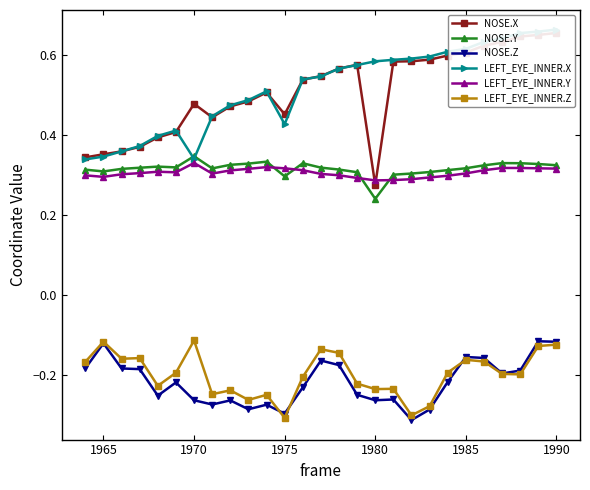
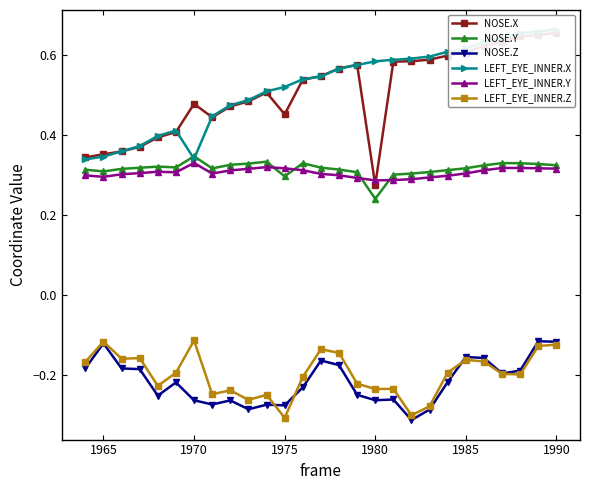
  {
    "NOSE.X": {
      "1970": 0.48,
      "1975": 0.45,
      "1980": 0.28
    },
    "NOSE.Y": {
      "1965": 0.31,
      "1975": 0.30,
      "1980": 0.24,
      "1985": 0.32,
      "1990": 0.33
    },
    "NOSE.Z": {
      "1970": -0.26,
-     "1975": -0.30,
+     "1975": -0.28,
      "1980": -0.26,
      "1985": -0.15,
      "1990": -0.12
    },
    "LEFT_EYE_INNER.X": {
-     "1975": 0.43,
+     "1975": 0.52,
      "1980": 0.59
    },
    "LEFT_EYE_INNER.Y": {
      "1965": 0.30,
      "1970": 0.33,
      "1975": 0.32,
      "1980": 0.29,
      "1985": 0.30,
      "1990": 0.32
    },
    "LEFT_EYE_INNER.Z": {
      "1970": -0.11,
      "1975": -0.31,
      "1980": -0.23,
      "1985": -0.16,
      "1990": -0.12
    }
  }
